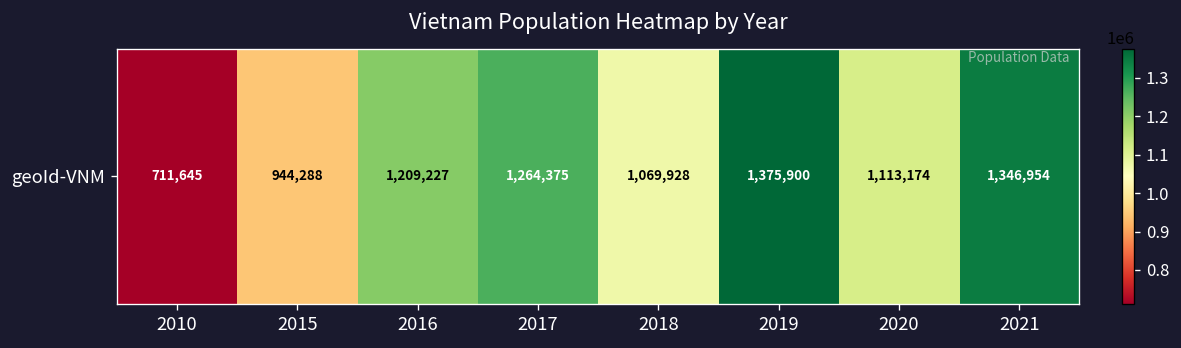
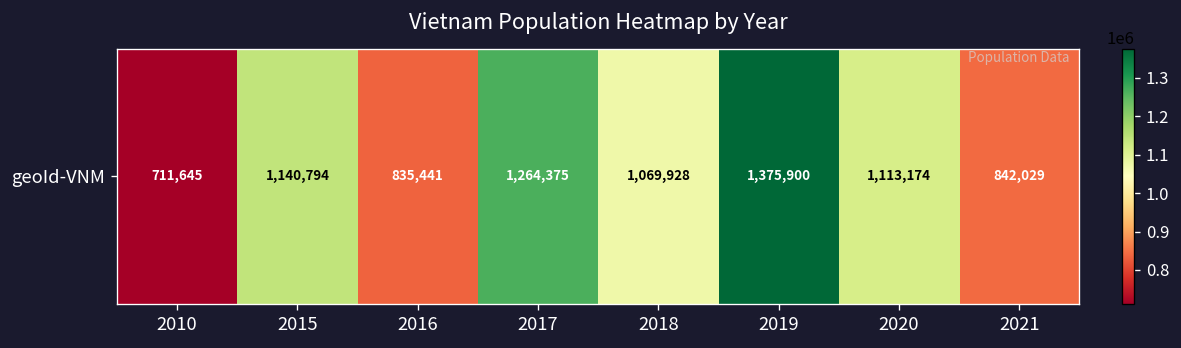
  {
    "geoId-VNM": {
      "2010": "711,645",
-     "2015": "944,288",
-     "2016": "1,209,227",
+     "2015": "1,140,794",
+     "2016": "835,441",
      "2017": "1,264,375",
      "2018": "1,069,928",
      "2019": "1,375,900",
      "2020": "1,113,174",
-     "2021": "1,346,954"
+     "2021": "842,029"
    }
  }
